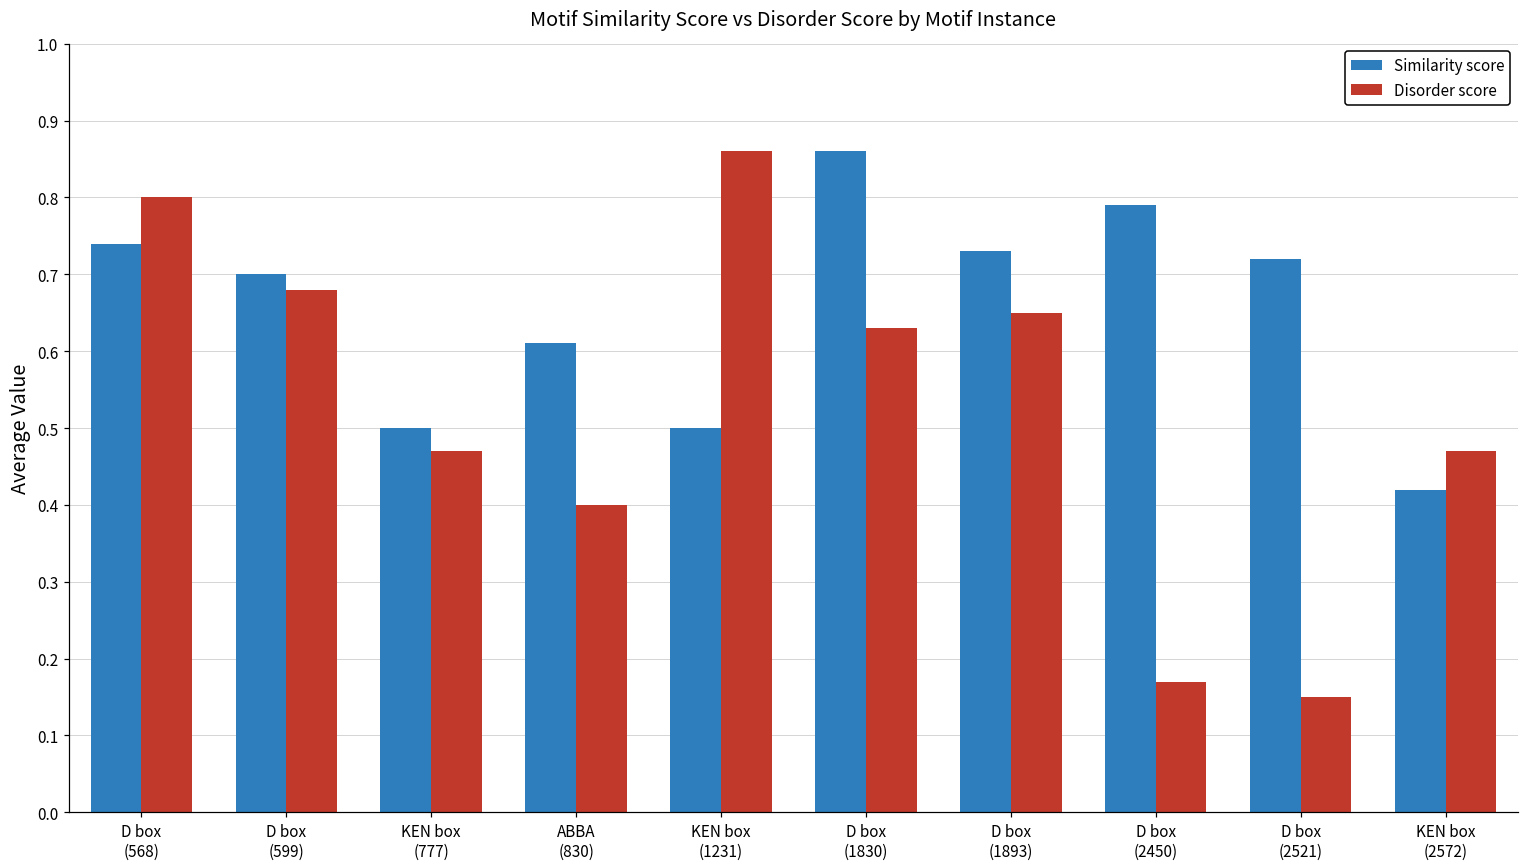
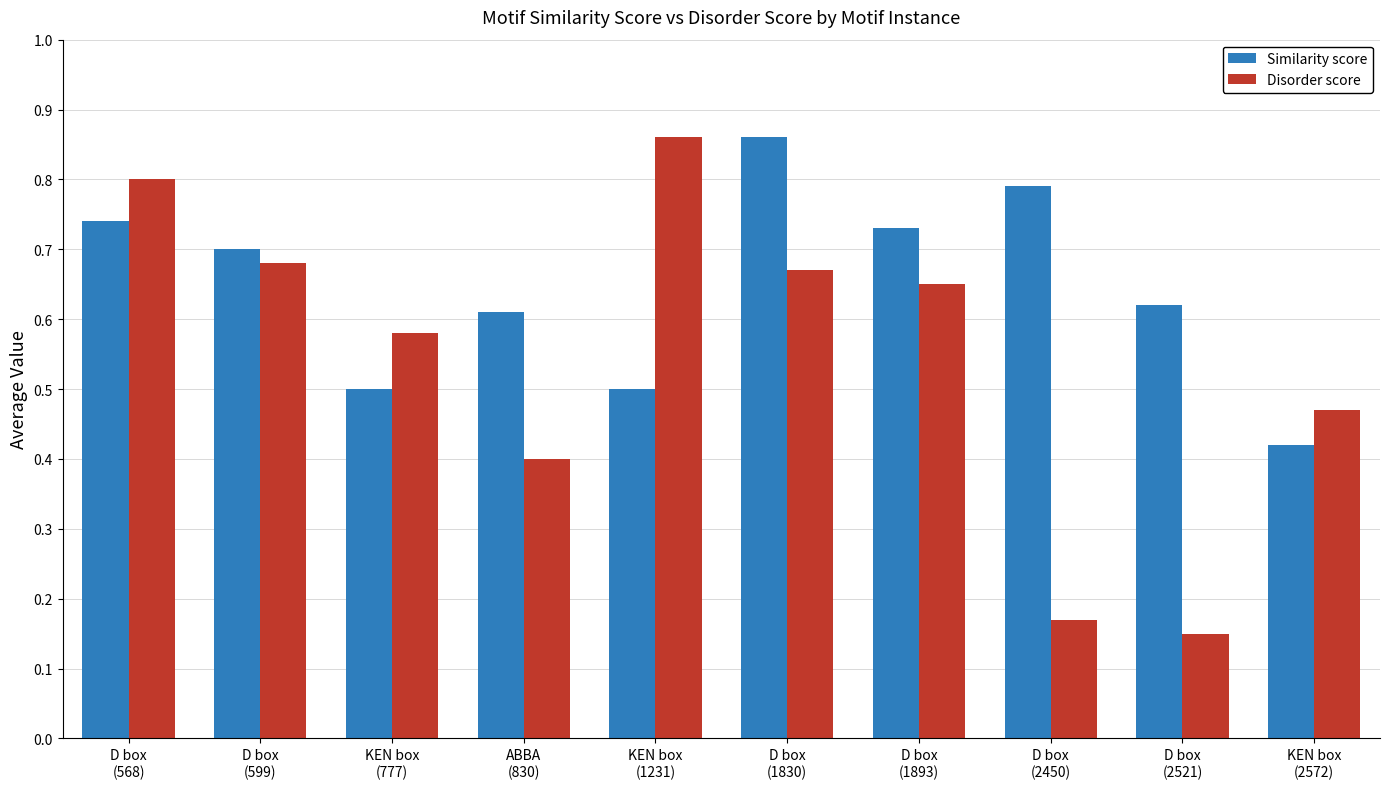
  {
    "Similarity score": {
      "D box (568)": 0.74,
      "D box (599)": 0.70,
      "KEN box (777)": 0.50,
      "ABBA (830)": 0.61,
      "KEN box (1231)": 0.50,
      "D box (1830)": 0.86,
      "D box (1893)": 0.73,
      "D box (2450)": 0.79,
-     "D box (2521)": 0.72,
+     "D box (2521)": 0.62,
      "KEN box (2572)": 0.42
    },
    "Disorder score": {
      "D box (568)": 0.80,
      "D box (599)": 0.68,
-     "KEN box (777)": 0.47,
+     "KEN box (777)": 0.58,
      "ABBA (830)": 0.40,
      "KEN box (1231)": 0.86,
-     "D box (1830)": 0.63,
+     "D box (1830)": 0.67,
      "D box (1893)": 0.65,
      "D box (2450)": 0.17,
      "D box (2521)": 0.15,
      "KEN box (2572)": 0.47
    }
  }
